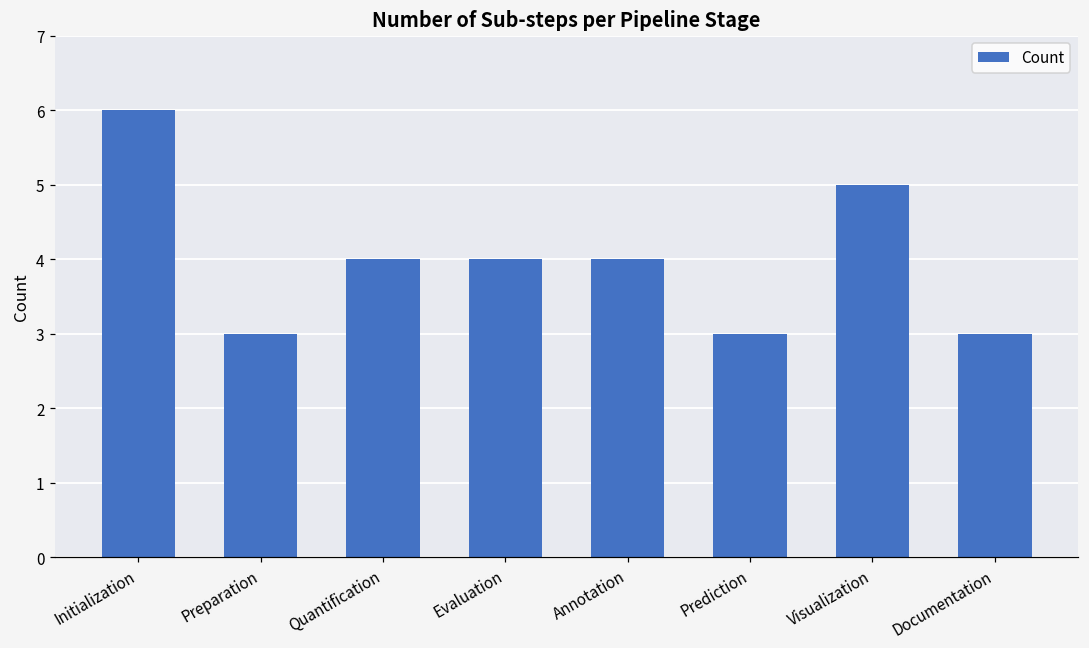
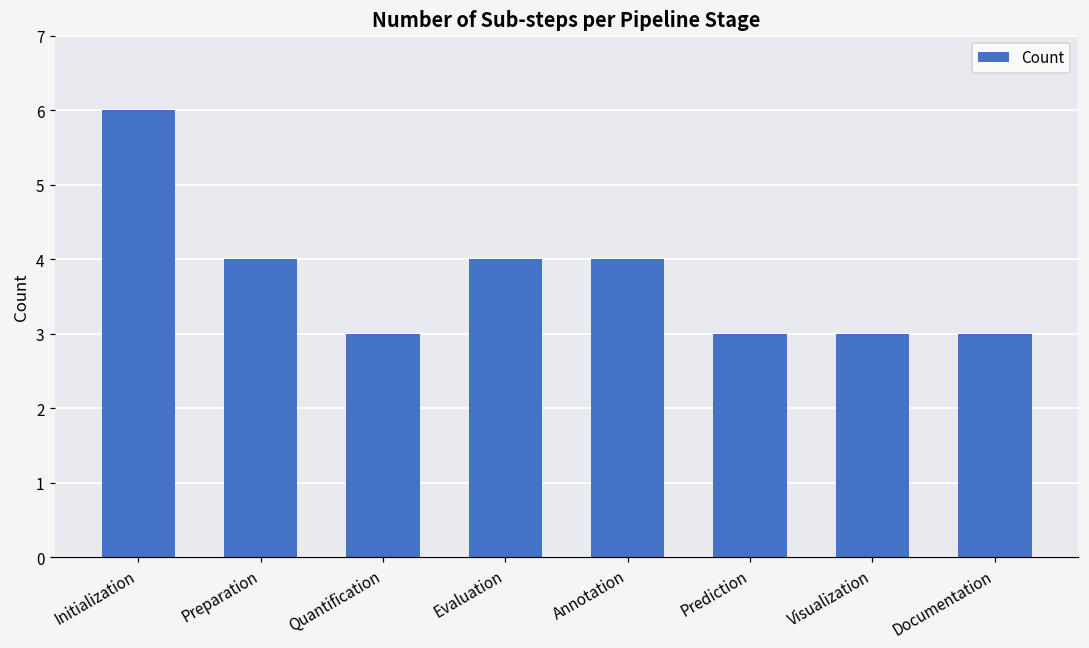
  {
    "Initialization": 6,
-   "Preparation": 3,
-   "Quantification": 4,
+   "Preparation": 4,
+   "Quantification": 3,
    "Evaluation": 4,
    "Annotation": 4,
    "Prediction": 3,
-   "Visualization": 5,
+   "Visualization": 3,
    "Documentation": 3
  }
